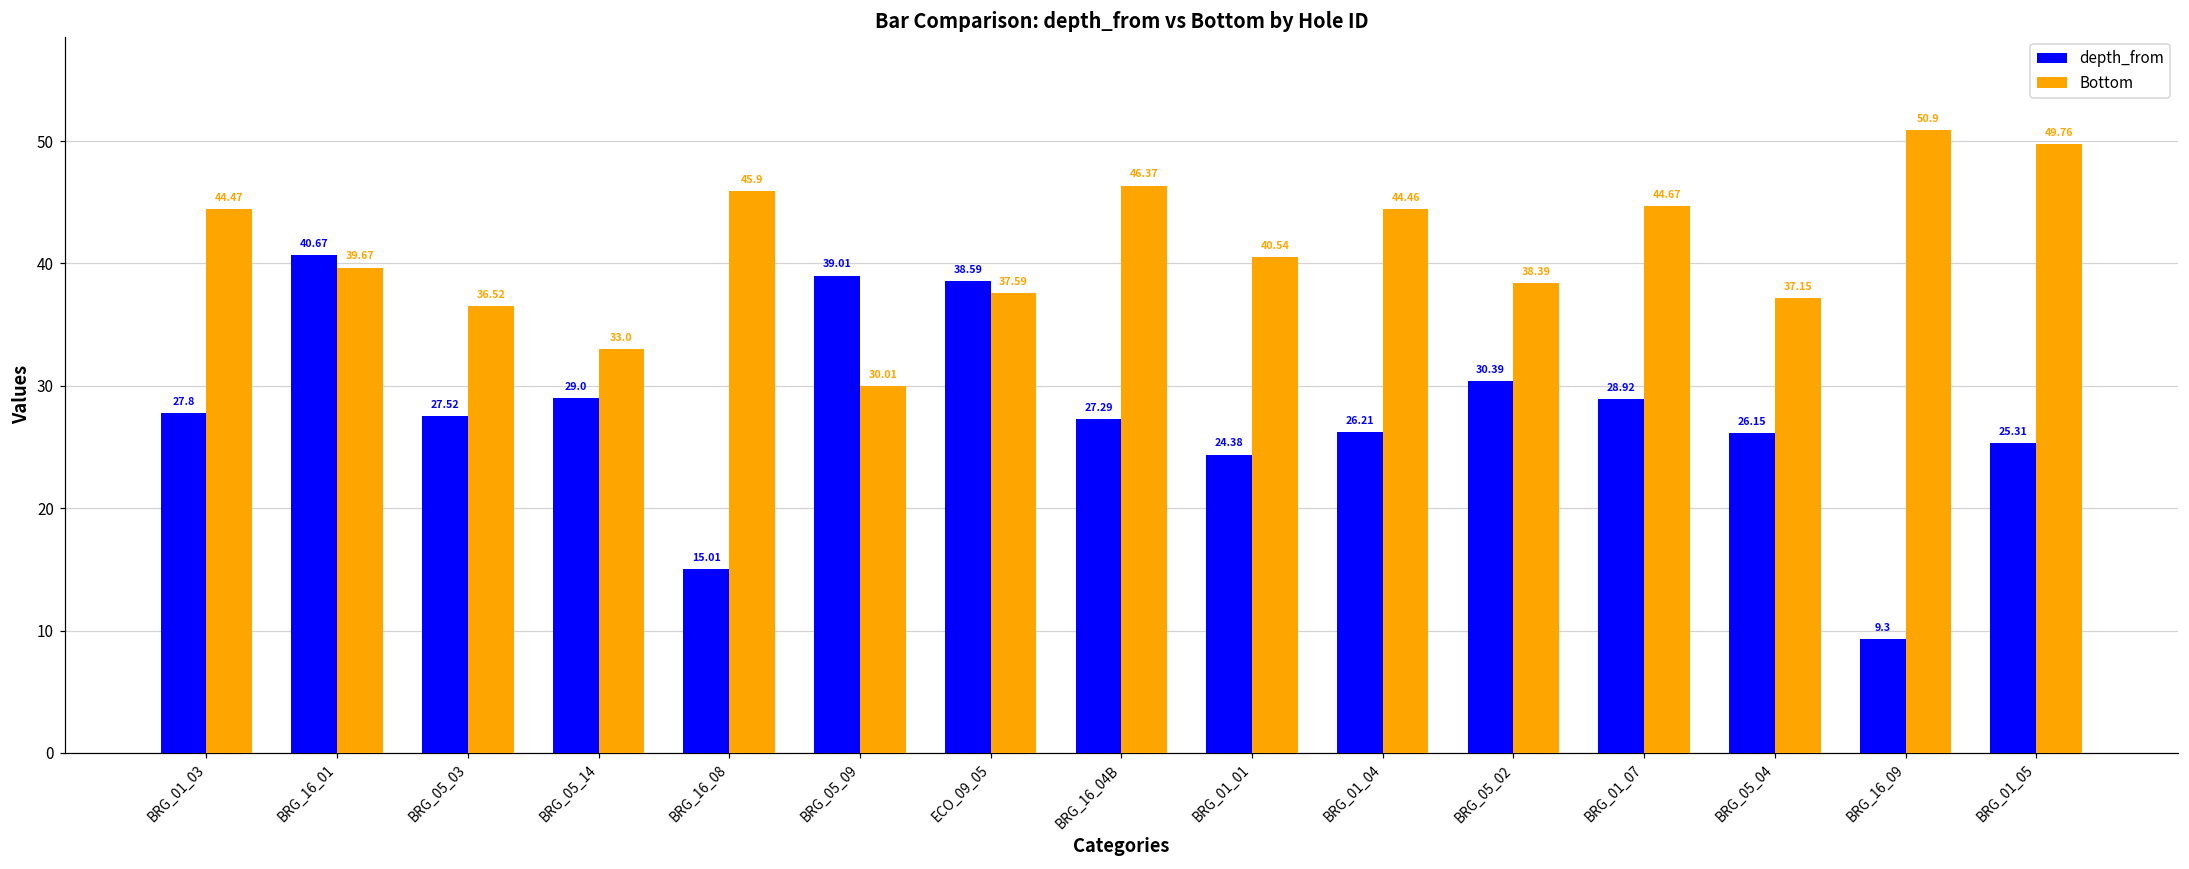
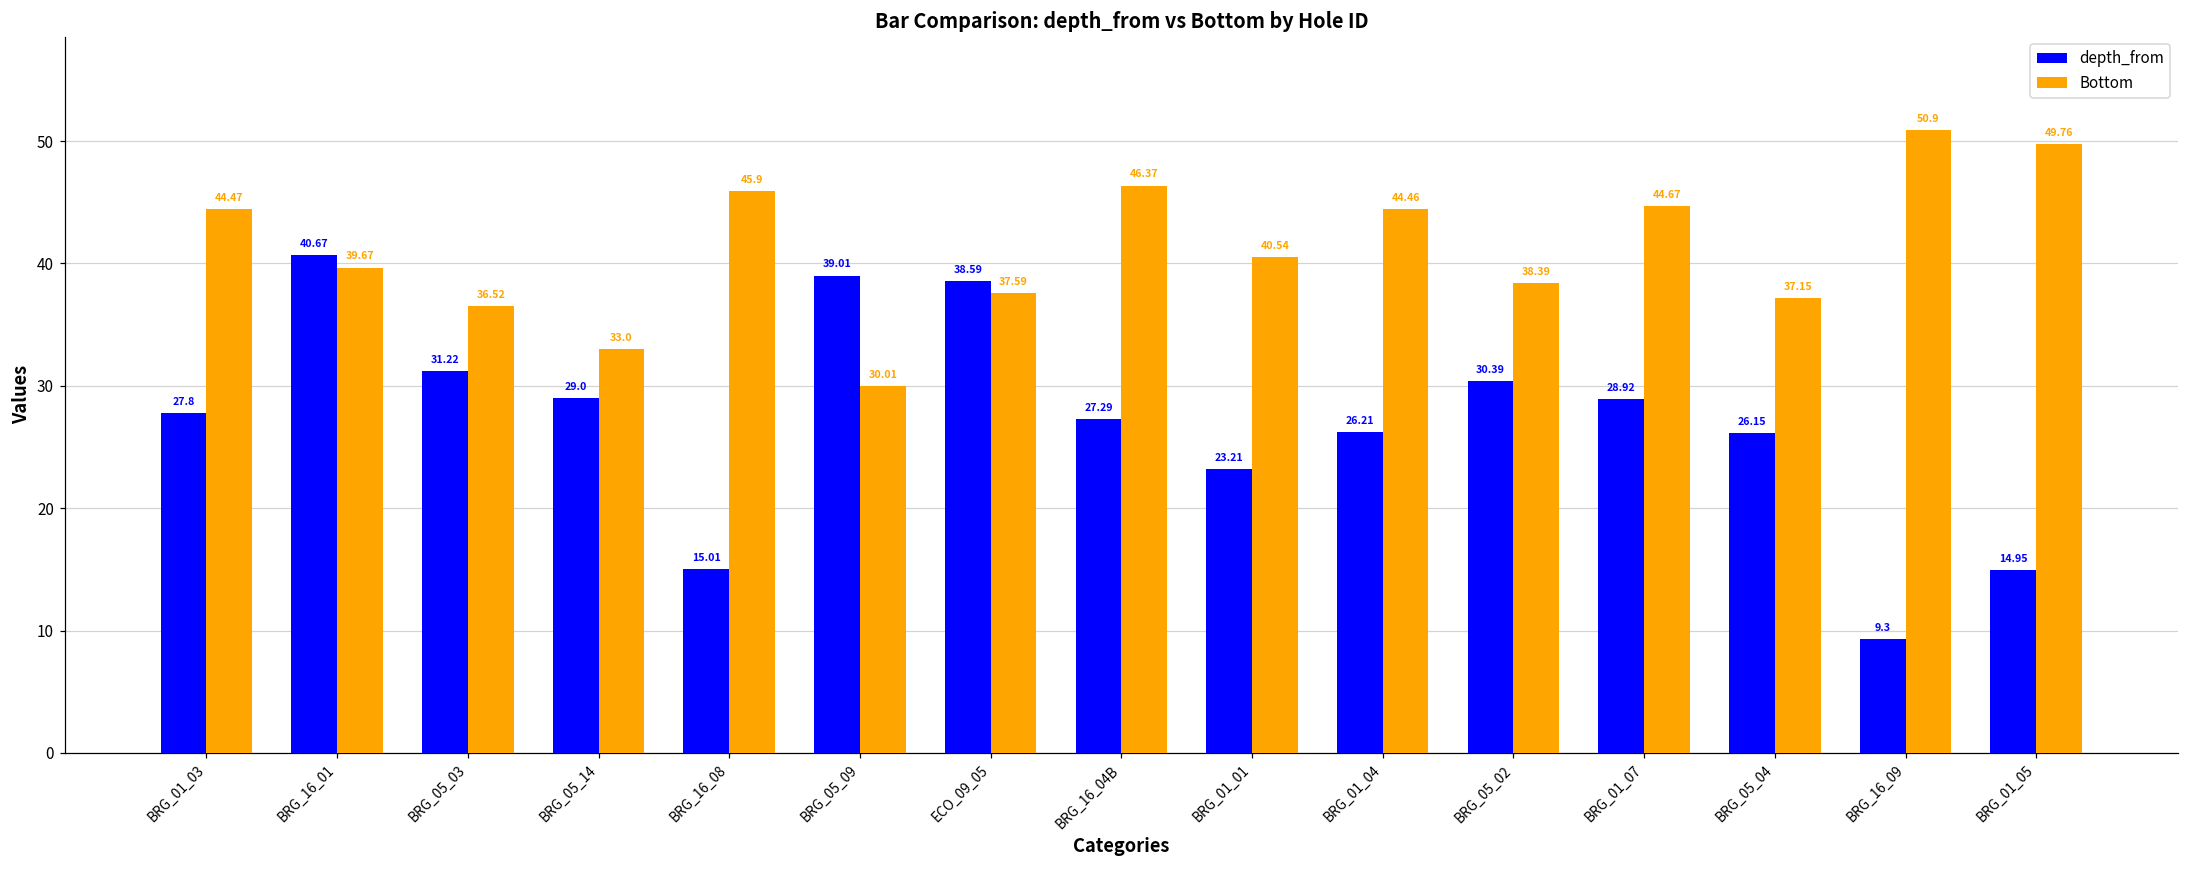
  {
    "depth_from": {
      "BRG_01_03": 27.8,
      "BRG_16_01": 40.67,
-     "BRG_05_03": 27.52,
+     "BRG_05_03": 31.22,
      "BRG_05_14": 29.0,
      "BRG_16_08": 15.01,
      "BRG_05_09": 39.01,
      "ECO_09_05": 38.59,
      "BRG_16_04B": 27.29,
-     "BRG_01_01": 24.38,
+     "BRG_01_01": 23.21,
      "BRG_01_04": 26.21,
      "BRG_05_02": 30.39,
      "BRG_01_07": 28.92,
      "BRG_05_04": 26.15,
      "BRG_16_09": 9.3,
-     "BRG_01_05": 25.31
+     "BRG_01_05": 14.95
    },
    "Bottom": {
      "BRG_01_03": 44.47,
      "BRG_16_01": 39.67,
      "BRG_05_03": 36.52,
      "BRG_05_14": 33.0,
      "BRG_16_08": 45.9,
      "BRG_05_09": 30.01,
      "ECO_09_05": 37.59,
      "BRG_16_04B": 46.37,
      "BRG_01_01": 40.54,
      "BRG_01_04": 44.46,
      "BRG_05_02": 38.39,
      "BRG_01_07": 44.67,
      "BRG_05_04": 37.15,
      "BRG_16_09": 50.9,
      "BRG_01_05": 49.76
    }
  }
